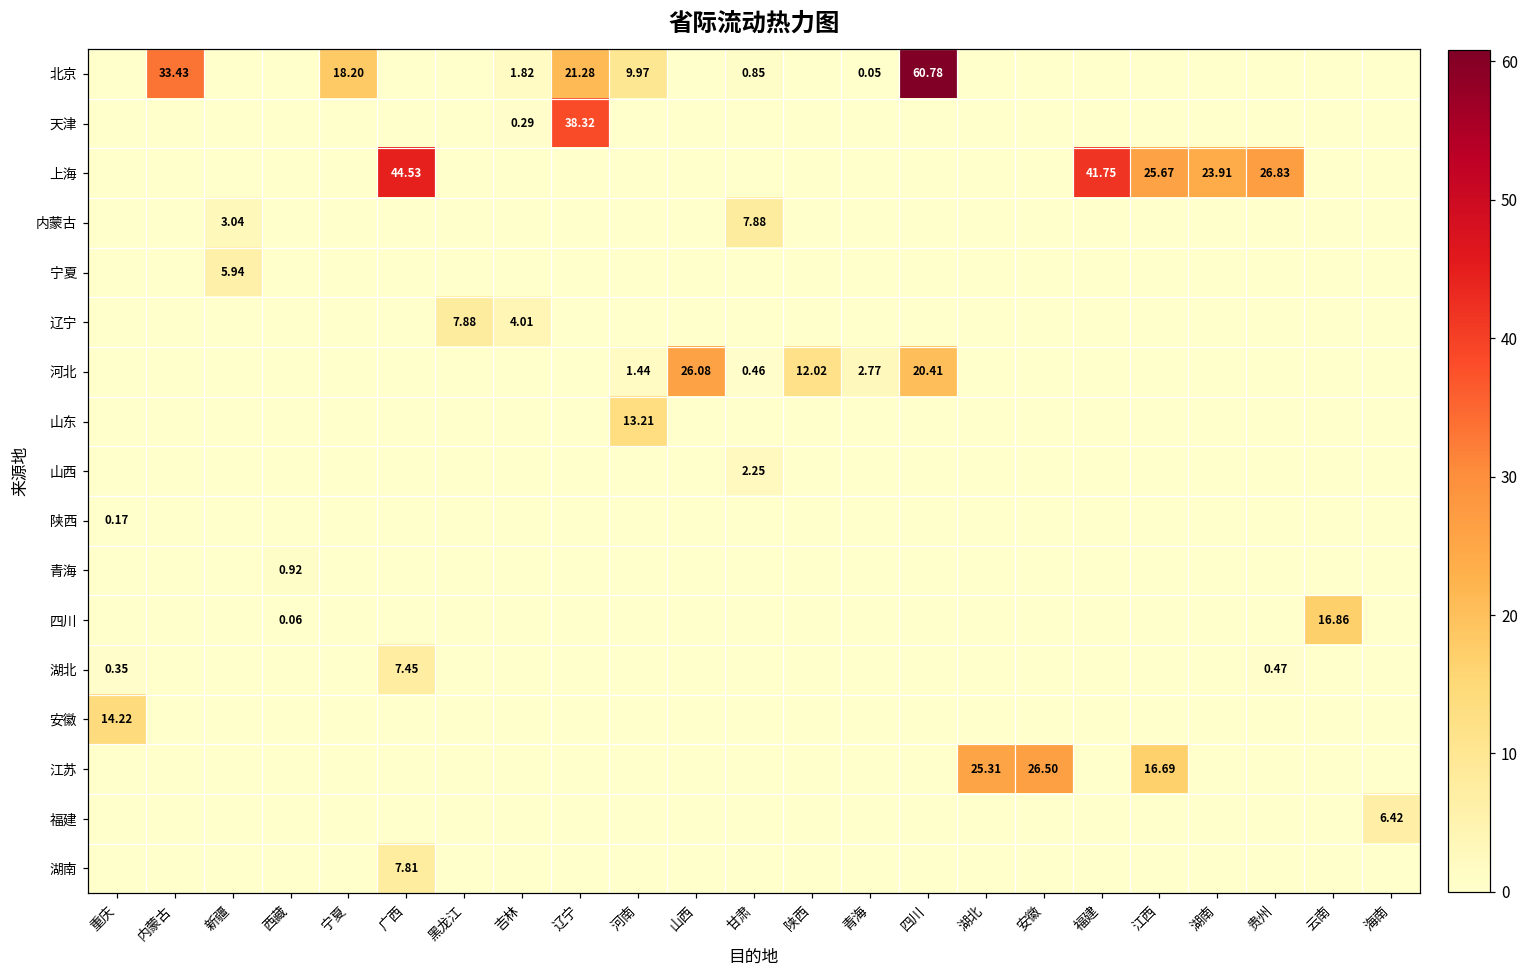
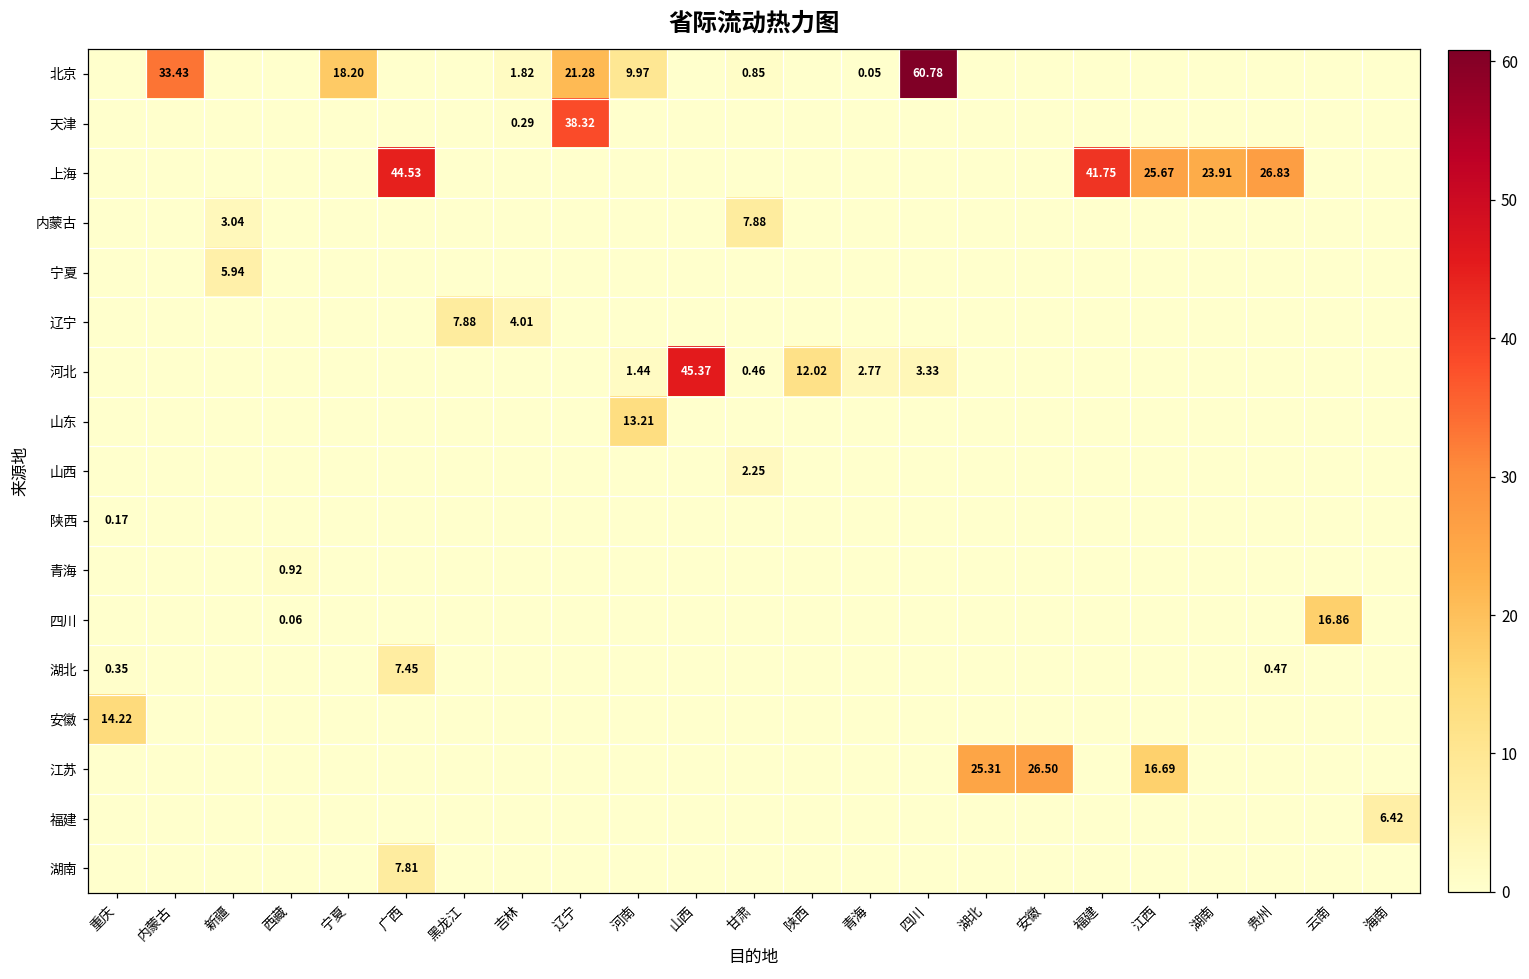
  {
    "北京": {
      "内蒙古": 33.43,
      "宁夏": 18.20,
      "吉林": 1.82,
      "辽宁": 21.28,
      "河南": 9.97,
      "甘肃": 0.85,
      "青海": 0.05,
      "四川": 60.78
    },
    "天津": {
      "吉林": 0.29,
      "辽宁": 38.32
    },
    "上海": {
      "广西": 44.53,
      "福建": 41.75,
      "江西": 25.67,
      "湖南": 23.91,
      "贵州": 26.83
    },
    "内蒙古": {
      "新疆": 3.04,
      "甘肃": 7.88
    },
    "宁夏": {
      "新疆": 5.94
    },
    "辽宁": {
      "黑龙江": 7.88,
      "吉林": 4.01
    },
    "河北": {
      "河南": 1.44,
-     "山西": 26.08,
+     "山西": 45.37,
      "甘肃": 0.46,
      "陕西": 12.02,
      "青海": 2.77,
-     "四川": 20.41
+     "四川": 3.33
    },
    "山东": {
      "河南": 13.21
    },
    "山西": {
      "甘肃": 2.25
    },
    "陕西": {
      "重庆": 0.17
    },
    "青海": {
      "西藏": 0.92
    },
    "四川": {
      "西藏": 0.06,
      "云南": 16.86
    },
    "湖北": {
      "重庆": 0.35,
      "广西": 7.45,
      "贵州": 0.47
    },
    "安徽": {
      "重庆": 14.22
    },
    "江苏": {
      "湖北": 25.31,
      "安徽": 26.50,
      "江西": 16.69
    },
    "福建": {
      "海南": 6.42
    },
    "湖南": {
      "广西": 7.81
    }
  }
